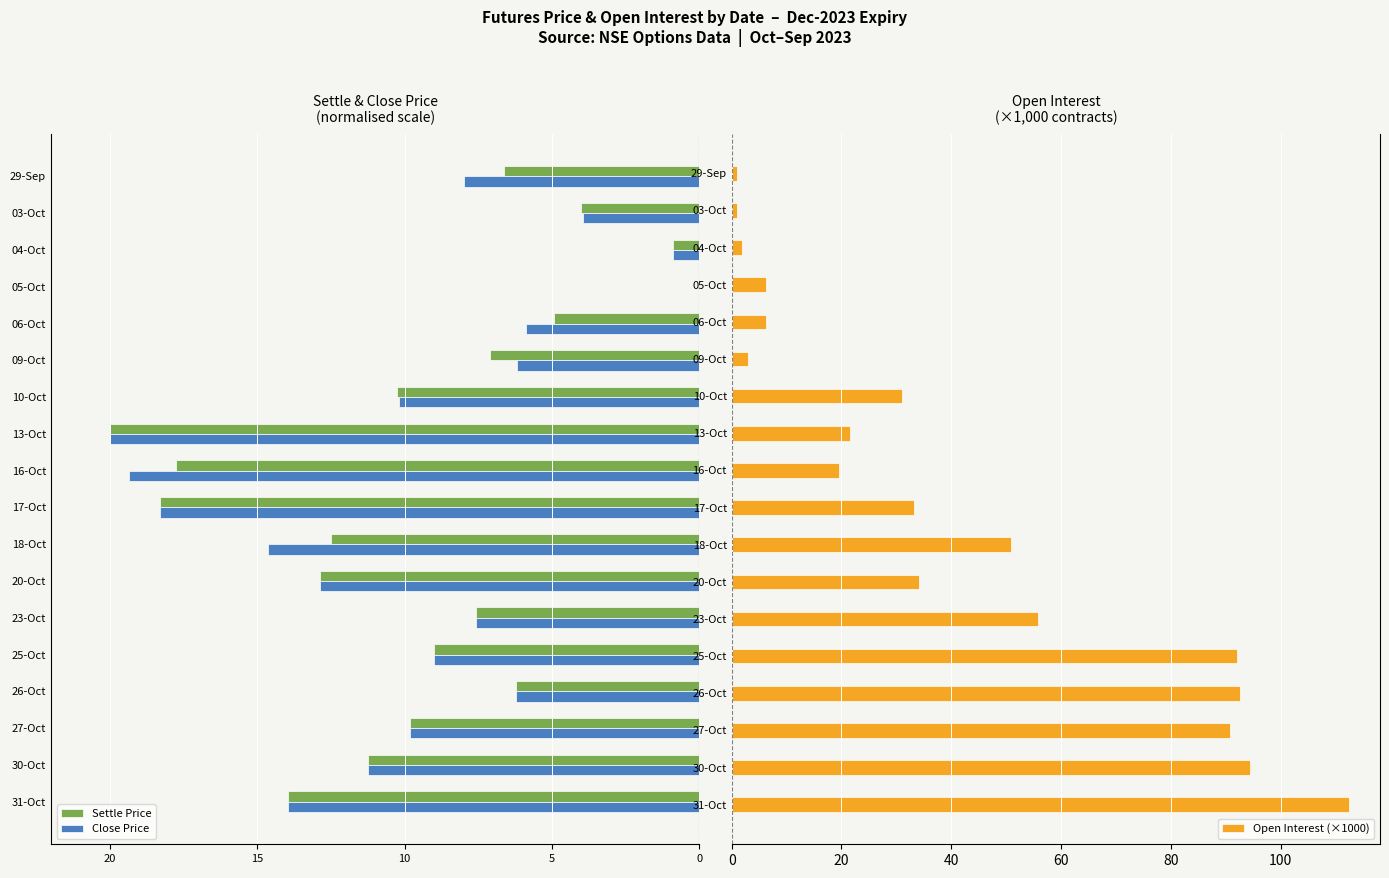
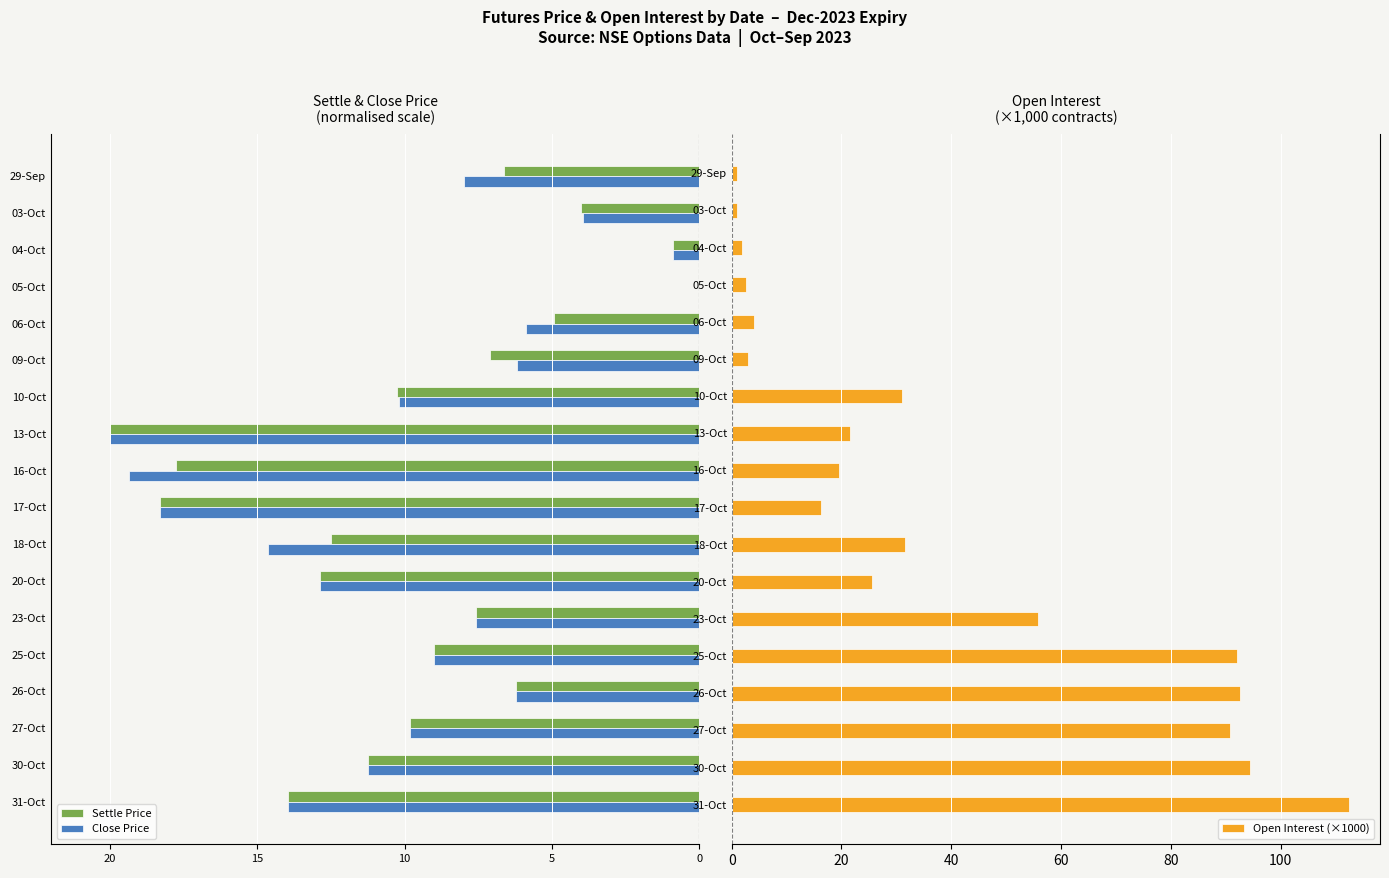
  {
    "Open Interest (×1,000 contracts)": {
      "29-Sep": 1,
      "03-Oct": 1,
      "04-Oct": 2,
-     "05-Oct": 6,
-     "06-Oct": 6,
+     "05-Oct": 3,
+     "06-Oct": 4,
      "09-Oct": 3,
      "10-Oct": 31,
      "13-Oct": 22,
      "16-Oct": 20,
-     "17-Oct": 33,
-     "18-Oct": 51,
-     "20-Oct": 34,
+     "17-Oct": 16,
+     "18-Oct": 32,
+     "20-Oct": 25,
      "23-Oct": 56,
      "25-Oct": 92,
      "26-Oct": 93,
      "27-Oct": 91,
      "30-Oct": 95,
      "31-Oct": 113
    }
  }
